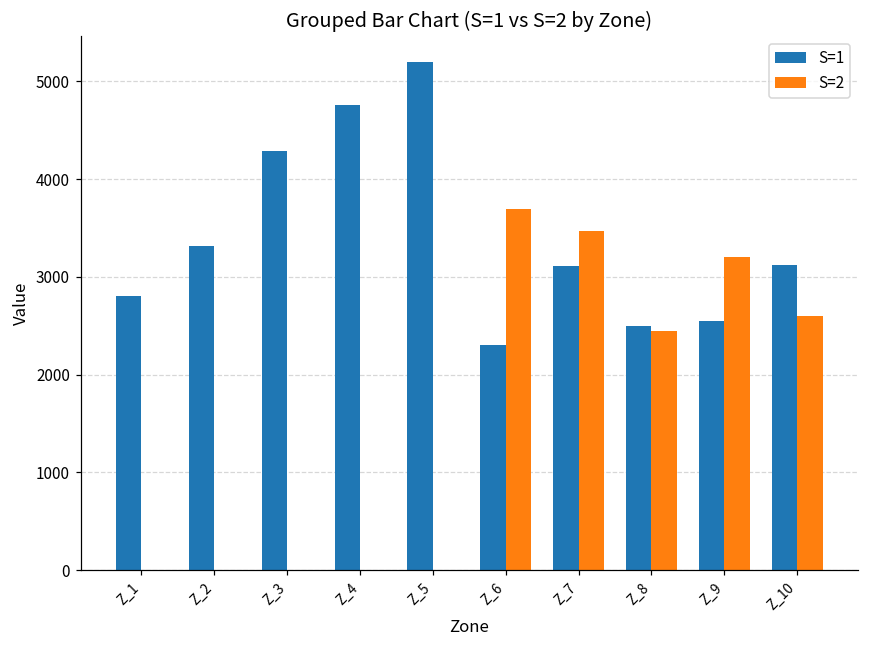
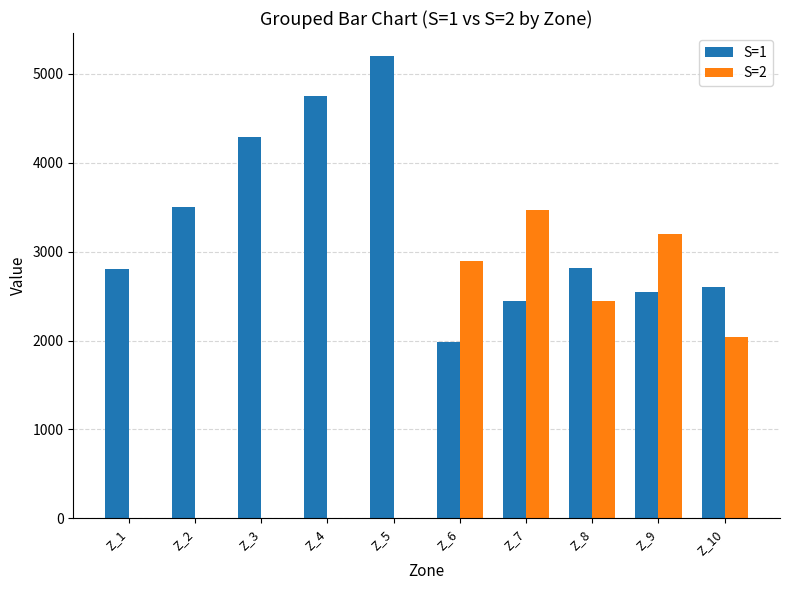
  {
    "S=1": {
      "Z_1": 2800,
-     "Z_2": 3300,
+     "Z_2": 3500,
      "Z_3": 4300,
      "Z_4": 4800,
      "Z_5": 5200,
-     "Z_6": 2300,
-     "Z_7": 3100,
-     "Z_8": 2500,
+     "Z_6": 2000,
+     "Z_7": 2500,
+     "Z_8": 2800,
      "Z_9": 2600,
-     "Z_10": 3100
+     "Z_10": 2600
    },
    "S=2": {
      "Z_1": 0,
      "Z_2": 0,
      "Z_3": 0,
      "Z_4": 0,
      "Z_5": 0,
-     "Z_6": 3700,
+     "Z_6": 2900,
      "Z_7": 3500,
      "Z_8": 2400,
      "Z_9": 3200,
-     "Z_10": 2600
+     "Z_10": 2000
    }
  }
